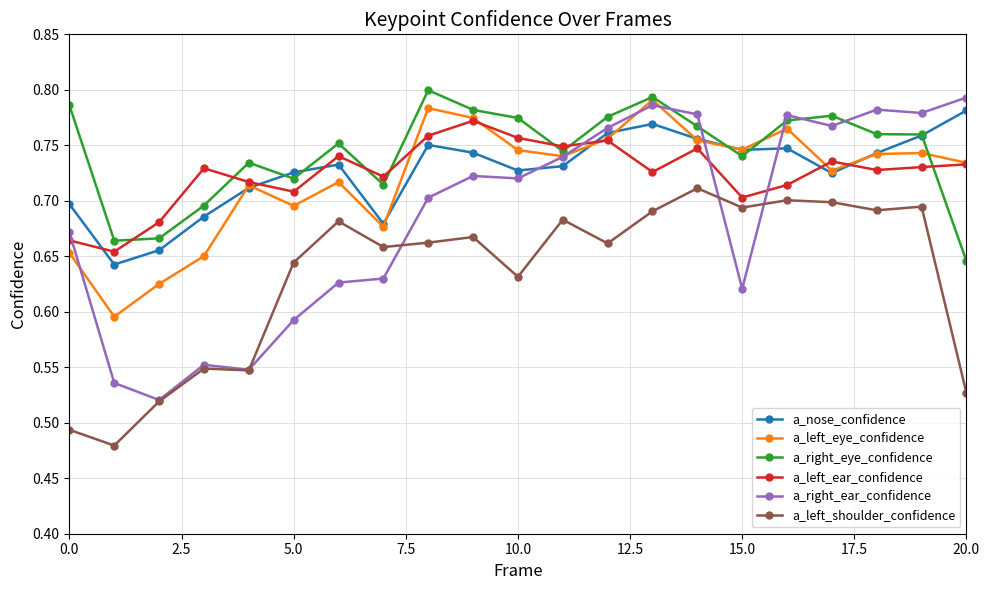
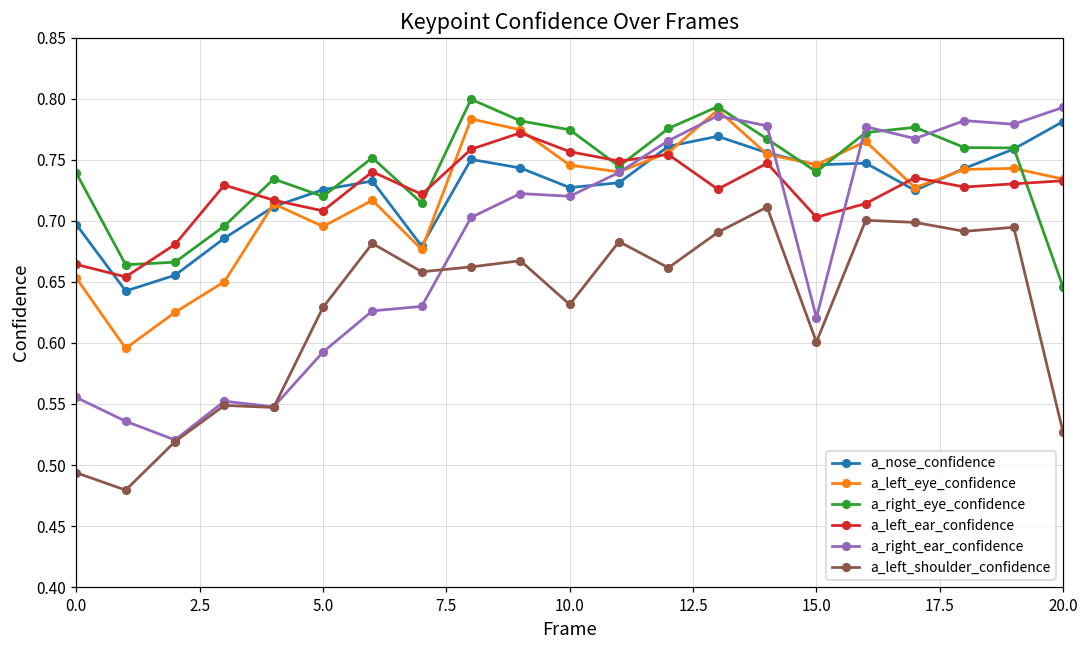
  {
    "a_nose_confidence": {
      "0.0": 0.697,
      "5.0": 0.726,
      "10.0": 0.727,
      "20.0": 0.781
    },
    "a_left_eye_confidence": {
      "0.0": 0.653,
      "5.0": 0.695,
      "10.0": 0.746
    },
    "a_right_eye_confidence": {
-     "0.0": 0.786,
+     "0.0": 0.739,
      "5.0": 0.720,
      "10.0": 0.775,
      "15.0": 0.740,
      "20.0": 0.646
    },
    "a_left_ear_confidence": {
      "0.0": 0.664,
      "5.0": 0.708,
      "10.0": 0.757,
      "15.0": 0.703
    },
    "a_right_ear_confidence": {
-     "0.0": 0.672,
+     "0.0": 0.555,
      "5.0": 0.593,
      "10.0": 0.720,
      "15.0": 0.621,
      "20.0": 0.793
    },
    "a_left_shoulder_confidence": {
      "0.0": 0.494,
-     "5.0": 0.644,
+     "5.0": 0.629,
      "10.0": 0.632,
-     "15.0": 0.694,
+     "15.0": 0.601,
      "20.0": 0.527
    }
  }
